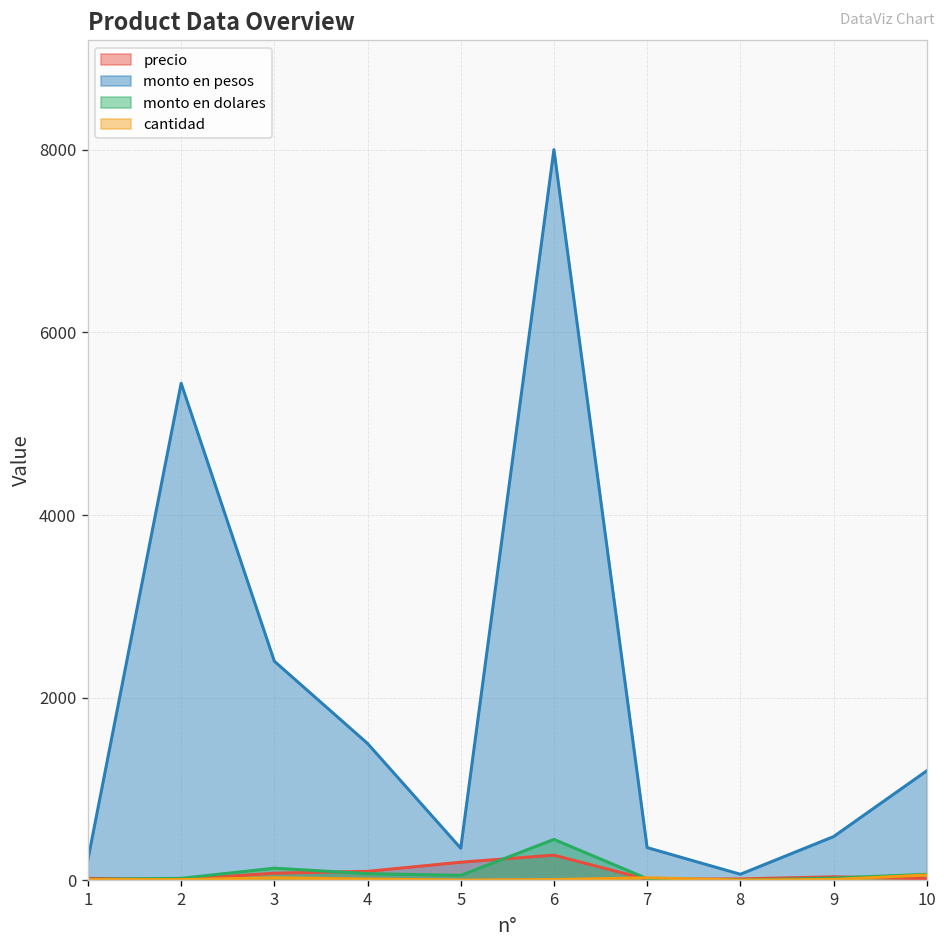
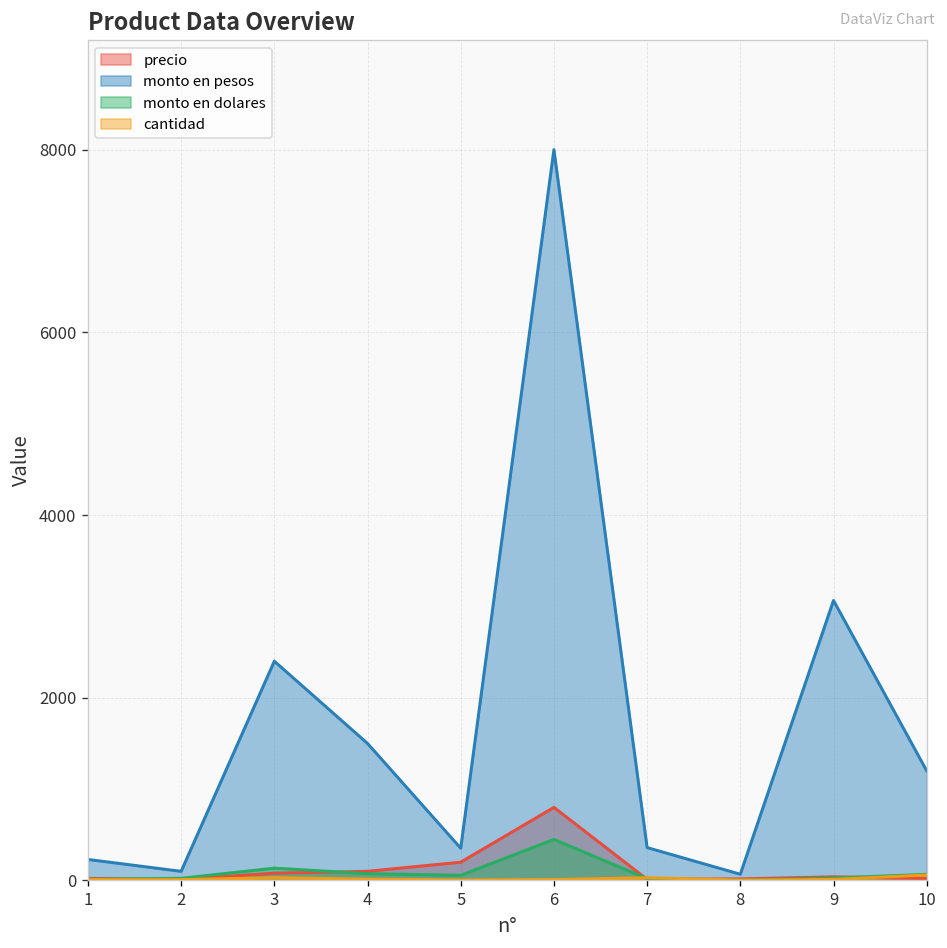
  {
    "precio": {
      "3": 100,
      "5": 200,
-     "6": 300,
+     "6": 800,
      "10": 0
    },
    "monto en pesos": {
      "1": 200,
-     "2": 5400,
+     "2": 100,
      "3": 2400,
      "4": 1500,
      "5": 400,
      "6": 8000,
      "7": 400,
      "8": 100,
-     "9": 500,
+     "9": 3100,
      "10": 1200
    },
    "monto en dolares": {
      "3": 100,
      "5": 100,
      "6": 400
    },
    "cantidad": {
      "3": 0,
      "4": 0,
      "5": 0,
      "6": 0
    }
  }
